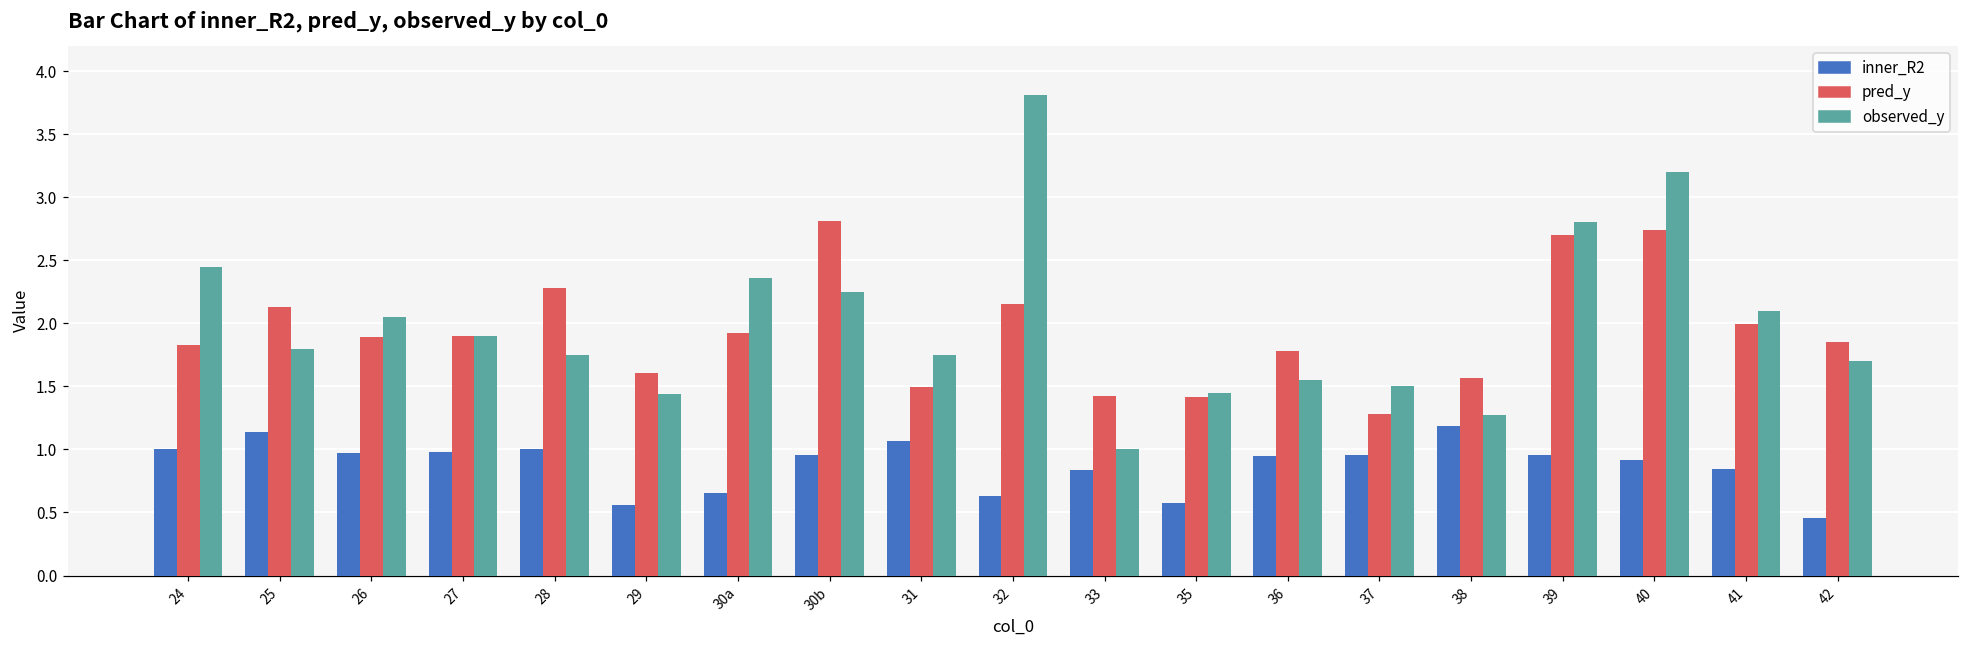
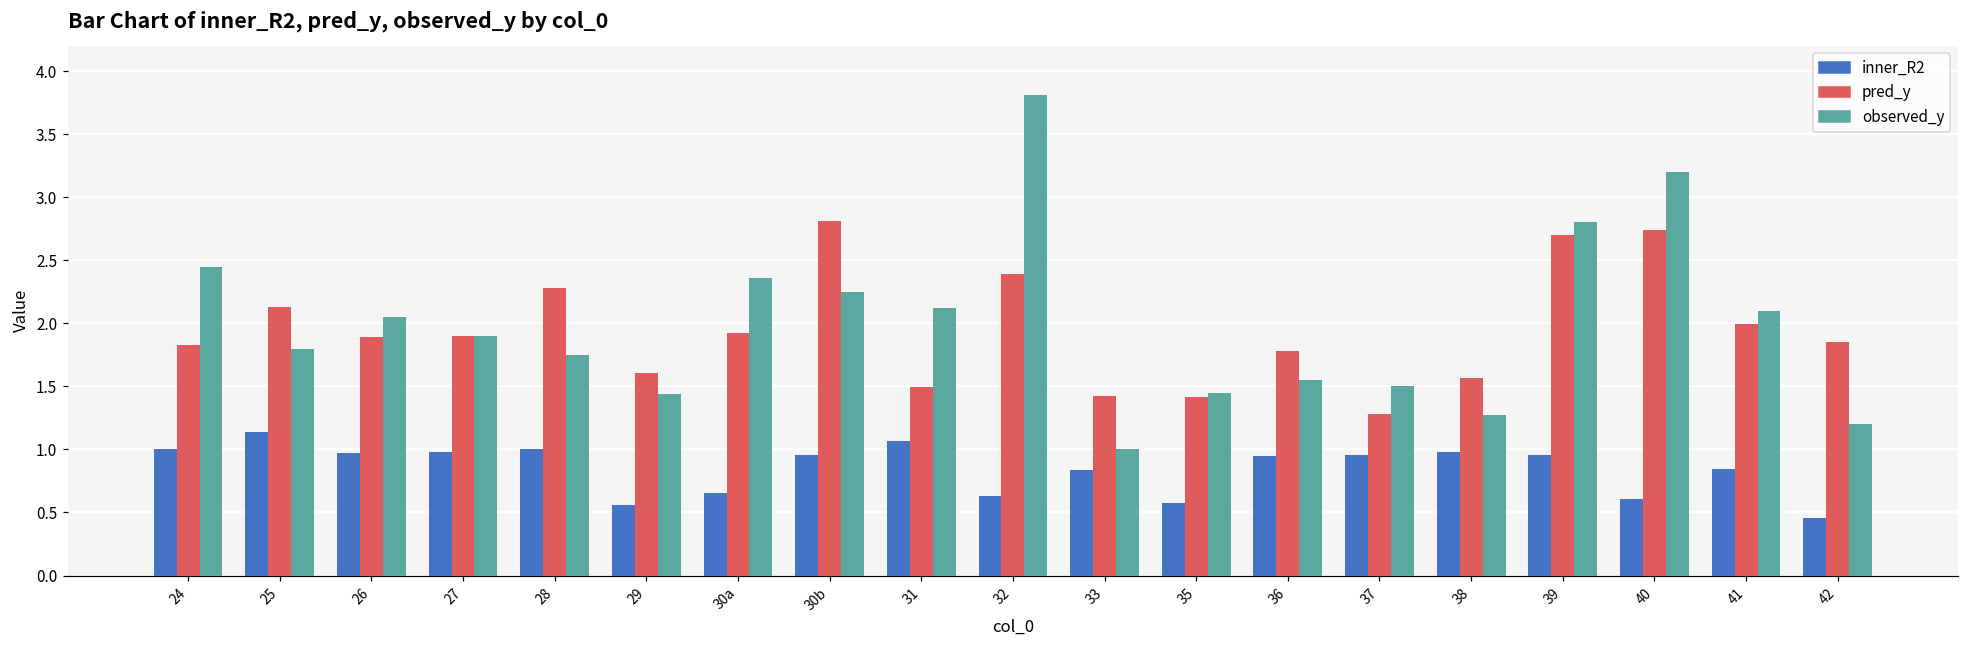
  {
    "inner_R2": {
      "24": 1.00,
      "25": 1.14,
      "26": 0.97,
      "27": 0.98,
      "28": 1.00,
      "29": 0.56,
      "30a": 0.65,
      "30b": 0.95,
      "31": 1.07,
      "32": 0.63,
      "33": 0.84,
      "35": 0.58,
      "36": 0.95,
      "37": 0.96,
-     "38": 1.18,
+     "38": 0.98,
      "39": 0.96,
-     "40": 0.91,
+     "40": 0.61,
      "41": 0.84,
      "42": 0.46
    },
    "pred_y": {
      "24": 1.83,
      "25": 2.13,
      "26": 1.89,
      "27": 1.90,
      "28": 2.28,
      "29": 1.60,
      "30a": 1.92,
      "30b": 2.81,
      "31": 1.49,
-     "32": 2.16,
+     "32": 2.39,
      "33": 1.42,
      "35": 1.41,
      "36": 1.78,
      "37": 1.28,
      "38": 1.57,
      "39": 2.70,
      "40": 2.74,
      "41": 1.99,
      "42": 1.85
    },
    "observed_y": {
      "24": 2.45,
      "25": 1.80,
      "26": 2.05,
      "27": 1.90,
      "28": 1.75,
      "29": 1.44,
      "30a": 2.36,
      "30b": 2.25,
-     "31": 1.75,
+     "31": 2.12,
      "32": 3.81,
      "33": 1.00,
      "35": 1.45,
      "36": 1.55,
      "37": 1.50,
      "38": 1.27,
      "39": 2.80,
      "40": 3.20,
      "41": 2.10,
-     "42": 1.7
+     "42": 1.2
    }
  }
